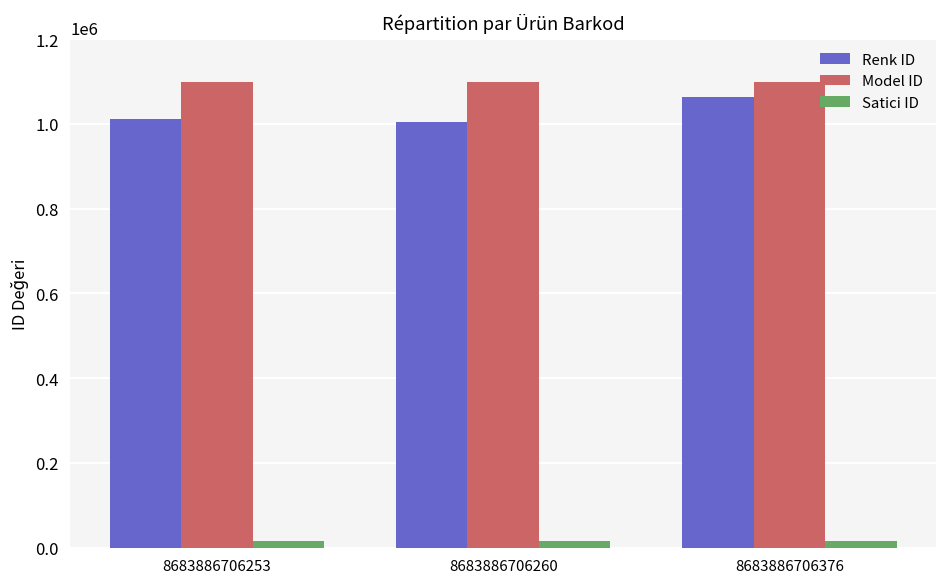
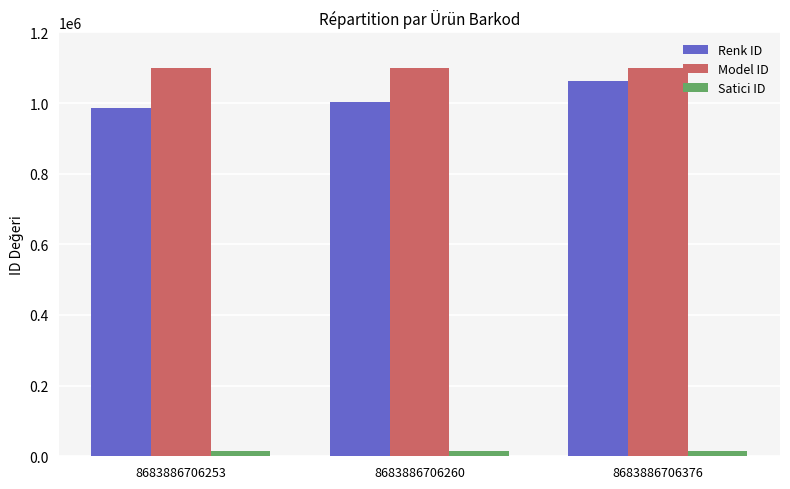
  {
    "Renk ID": {
-     "8683886706253": 1010000,
+     "8683886706253": 990000,
      "8683886706260": 1000000,
      "8683886706376": 1060000
    },
    "Model ID": {
      "8683886706253": 1100000,
      "8683886706260": 1100000,
      "8683886706376": 1100000
    },
    "Satici ID": {
      "8683886706253": 20000,
      "8683886706260": 20000,
      "8683886706376": 20000
    }
  }
